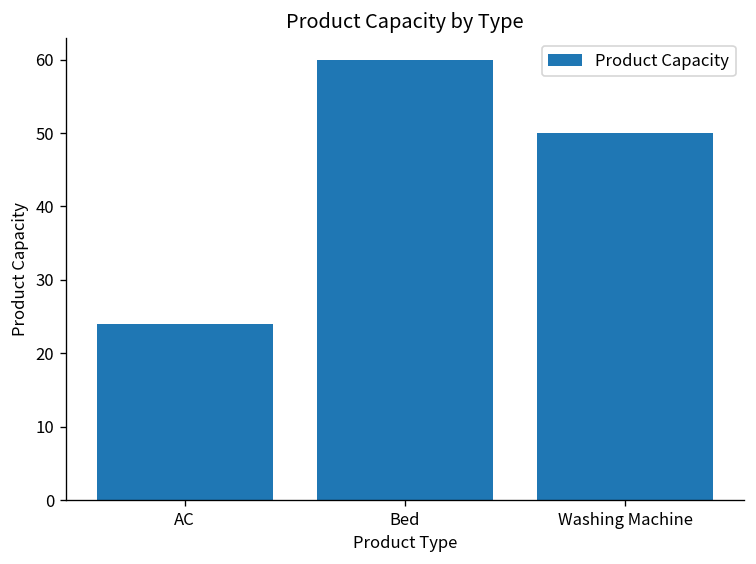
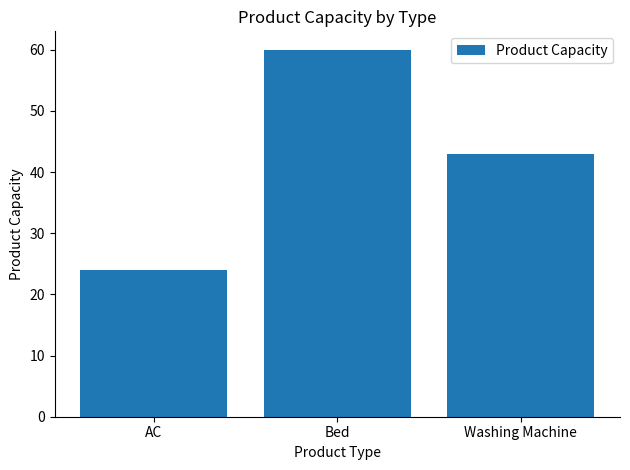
  {
    "AC": 24,
    "Bed": 60,
-   "Washing Machine": 50
+   "Washing Machine": 43
  }
